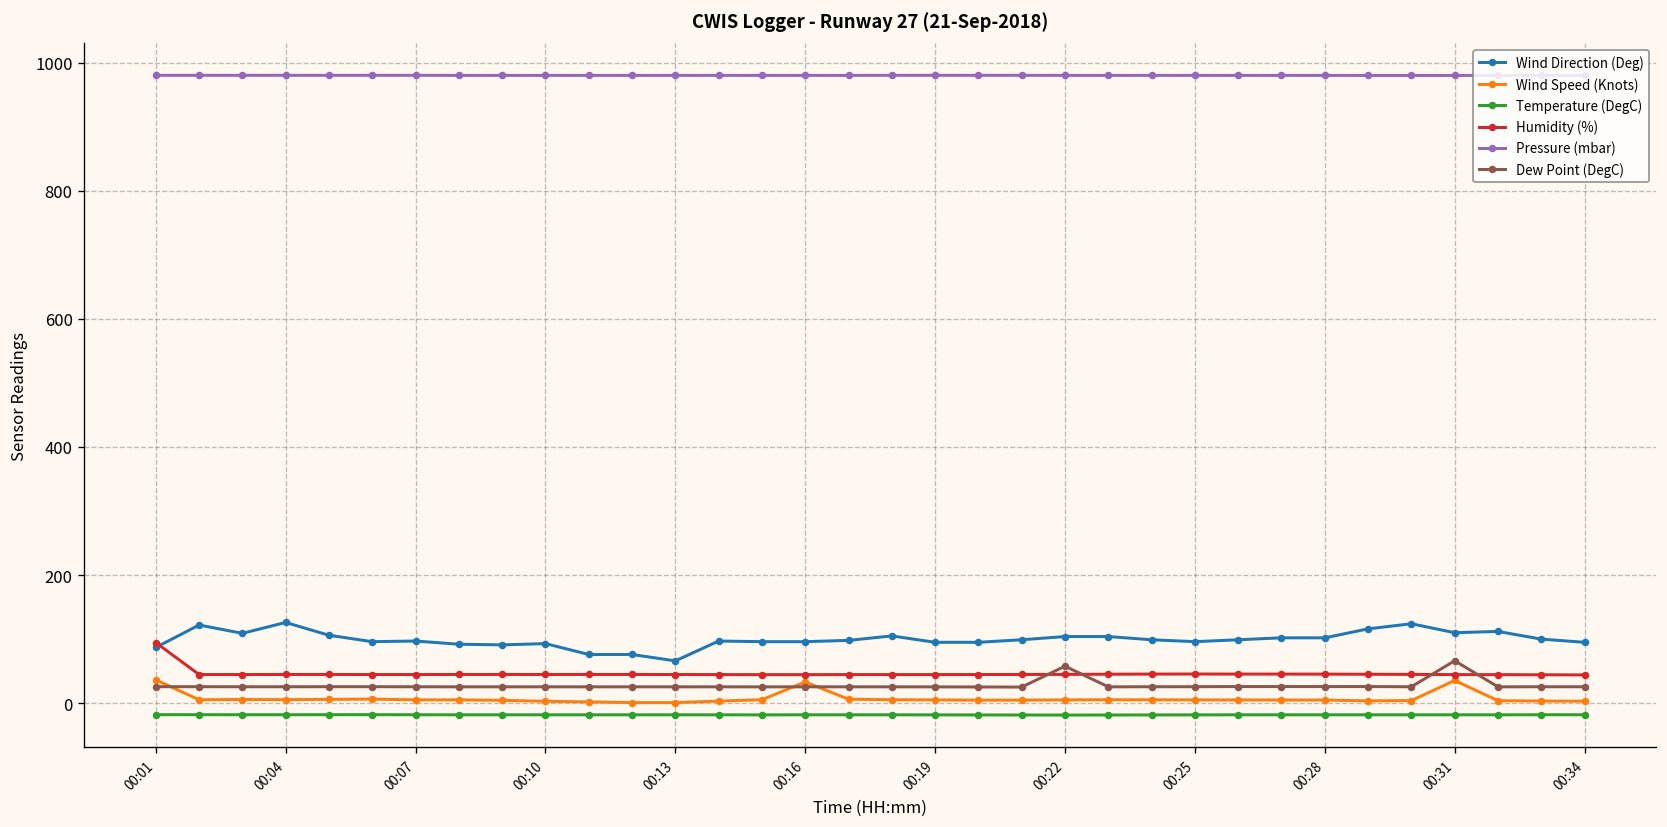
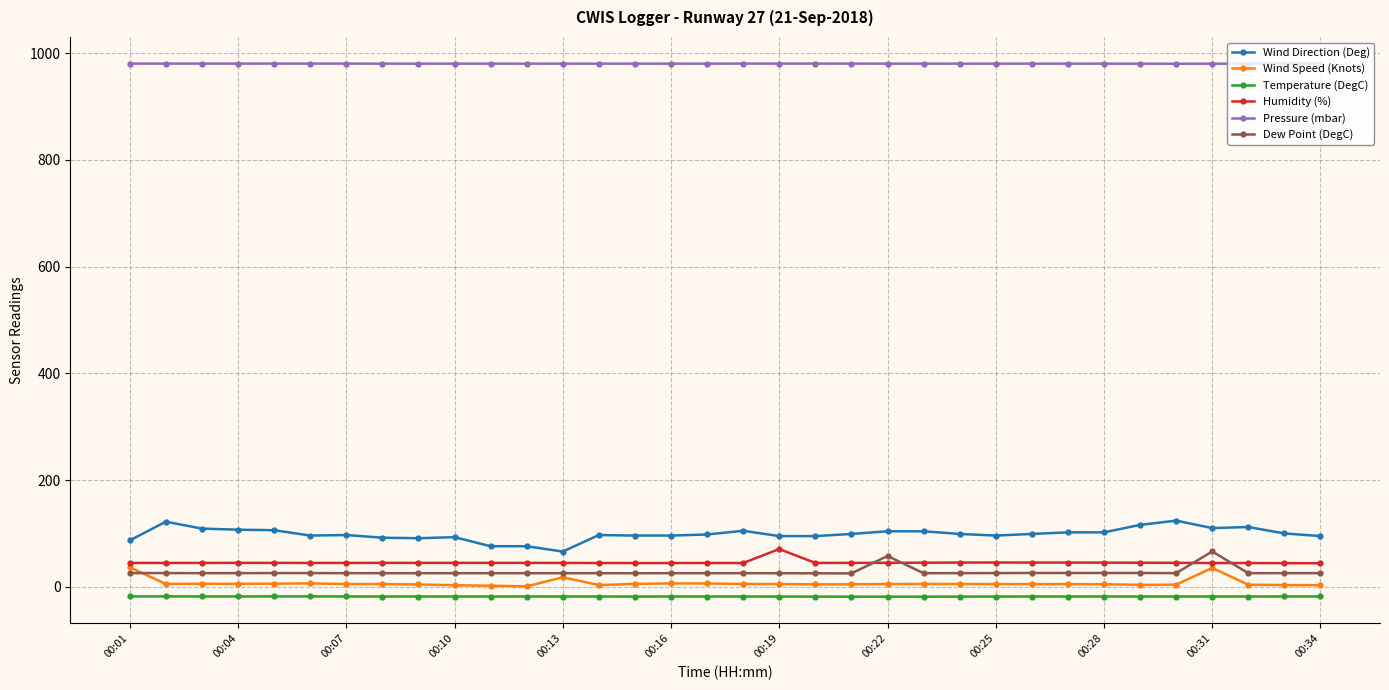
  {
    "Wind Direction (Deg)": {
      "00:01": 90,
-     "00:04": 130,
+     "00:04": 110,
      "00:07": 100,
      "00:10": 90,
      "00:13": 70,
      "00:16": 100,
      "00:19": 100,
      "00:22": 100,
      "00:25": 100,
      "00:28": 100,
      "00:31": 110,
      "00:34": 100
    },
    "Wind Speed (Knots)": {
      "00:01": 40,
      "00:04": 10,
      "00:07": 10,
      "00:10": 0,
-     "00:13": 0,
-     "00:16": 30,
+     "00:13": 20,
+     "00:16": 10,
      "00:19": 10,
      "00:22": 10,
      "00:25": 10,
      "00:28": 0,
      "00:31": 40,
      "00:34": 0
    },
    "Temperature (DegC)": {
      "00:01": -20,
      "00:04": -20,
      "00:07": -20,
      "00:10": -20,
      "00:13": -20,
      "00:16": -20,
      "00:19": -20,
      "00:22": -20,
      "00:25": -20,
      "00:28": -20,
      "00:31": -20,
      "00:34": -20
    },
    "Humidity (%)": {
-     "00:01": 90,
+     "00:01": 40,
      "00:04": 40,
      "00:07": 40,
      "00:10": 40,
      "00:13": 40,
      "00:16": 40,
-     "00:19": 40,
+     "00:19": 70,
      "00:22": 40,
      "00:25": 50,
      "00:28": 50,
      "00:31": 40,
      "00:34": 40
    },
    "Pressure (mbar)": {
      "00:01": 980,
      "00:04": 980,
      "00:07": 980,
      "00:10": 980,
      "00:13": 980,
      "00:16": 980,
      "00:19": 980,
      "00:22": 980,
      "00:25": 980,
      "00:28": 980,
      "00:31": 980
    },
    "Dew Point (DegC)": {
      "00:01": 30,
      "00:04": 30,
      "00:07": 30,
      "00:10": 30,
      "00:13": 30,
      "00:16": 30,
      "00:19": 30,
      "00:22": 60,
      "00:25": 30,
      "00:28": 30,
      "00:31": 70,
      "00:34": 30
    }
  }
